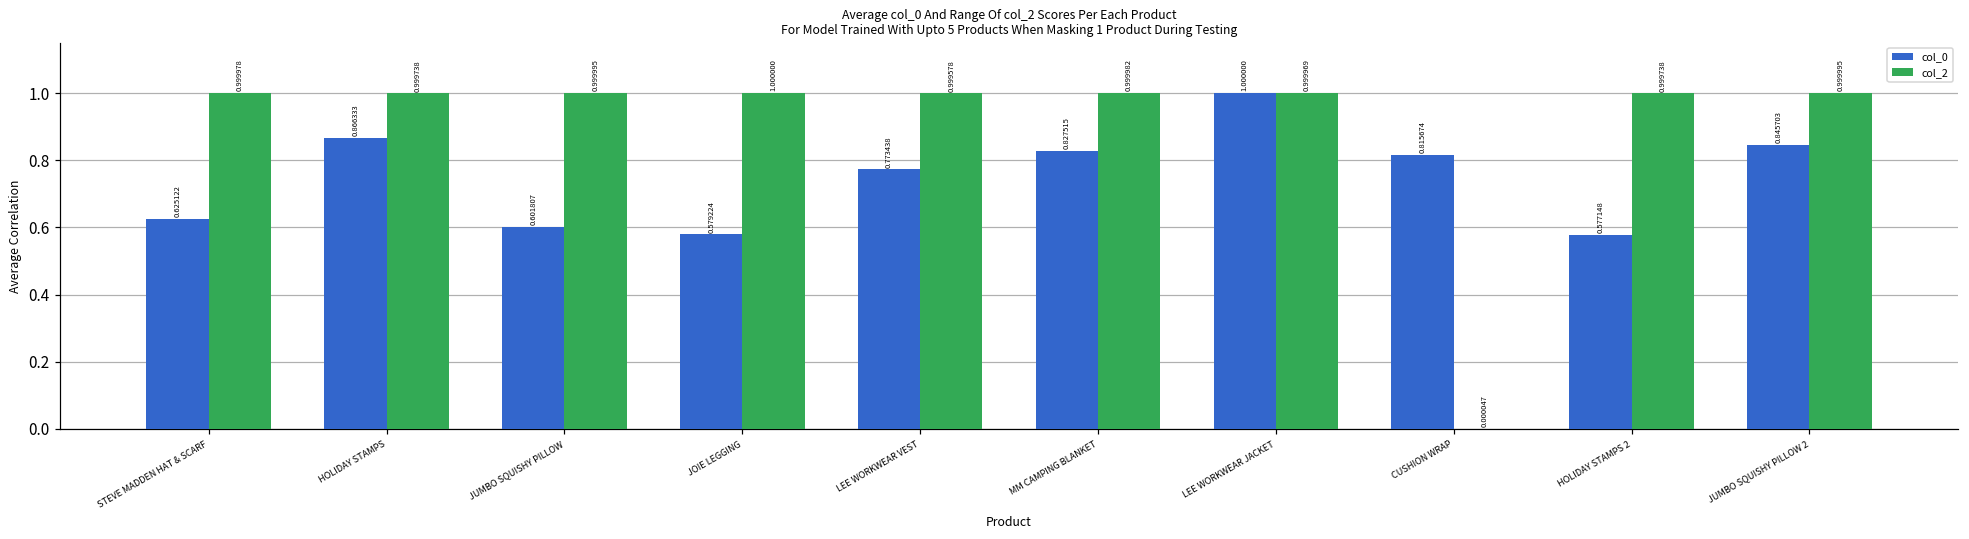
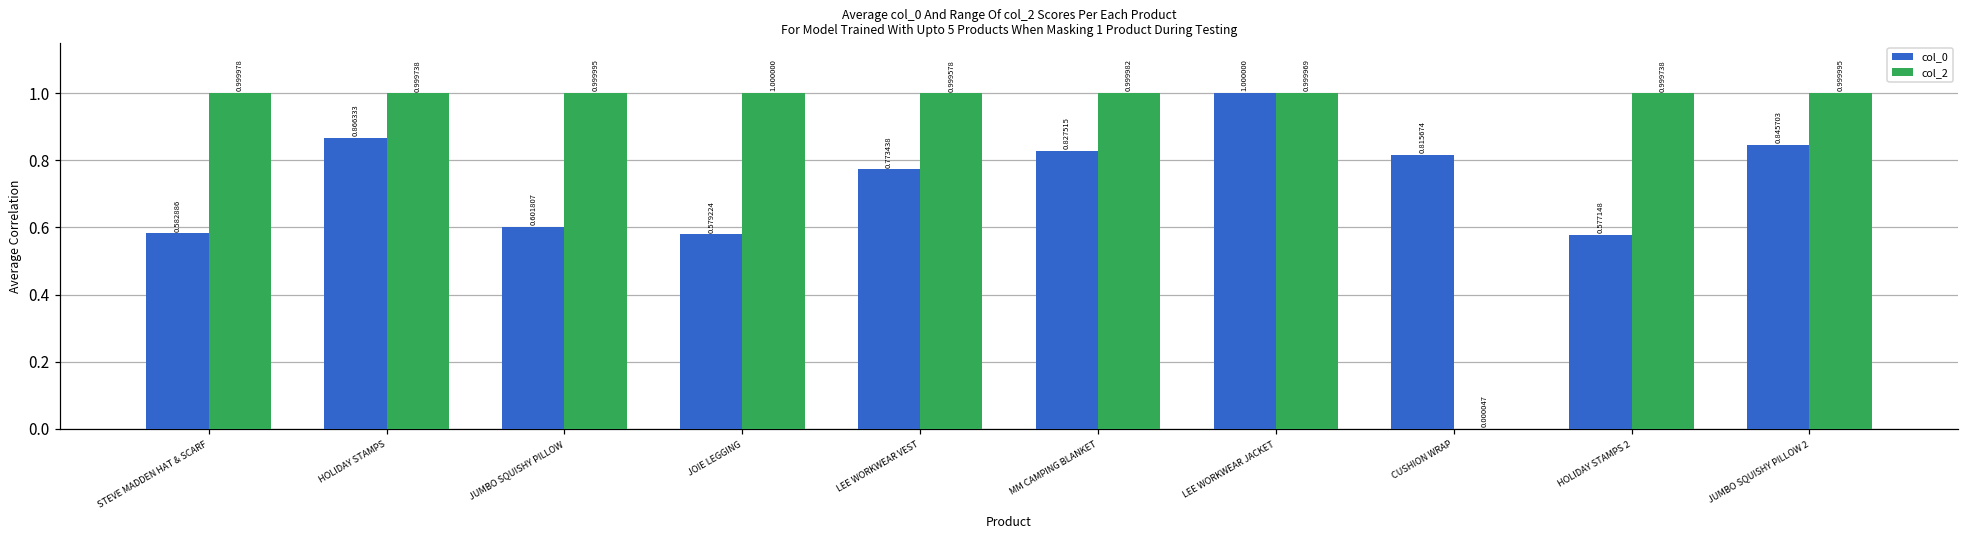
  {
    "col_0": {
-     "STEVE MADDEN HAT & SCARF": 0.625122,
+     "STEVE MADDEN HAT & SCARF": 0.582886,
      "HOLIDAY STAMPS": 0.866333,
      "JUMBO SQUISHY PILLOW": 0.601807,
      "JOIE LEGGING": 0.579224,
      "LEE WORKWEAR VEST": 0.773438,
      "MM CAMPING BLANKET": 0.827515,
      "LEE WORKWEAR JACKET": 1.000000,
      "CUSHION WRAP": 0.815674,
      "HOLIDAY STAMPS 2": 0.577148,
      "JUMBO SQUISHY PILLOW 2": 0.845703
    },
    "col_2": {
      "STEVE MADDEN HAT & SCARF": 0.999978,
      "HOLIDAY STAMPS": 0.999738,
      "JUMBO SQUISHY PILLOW": 0.999995,
      "JOIE LEGGING": 1.000000,
      "LEE WORKWEAR VEST": 0.999578,
      "MM CAMPING BLANKET": 0.999982,
      "LEE WORKWEAR JACKET": 0.999969,
      "CUSHION WRAP": 0.000047,
      "HOLIDAY STAMPS 2": 0.999738,
      "JUMBO SQUISHY PILLOW 2": 0.999995
    }
  }
